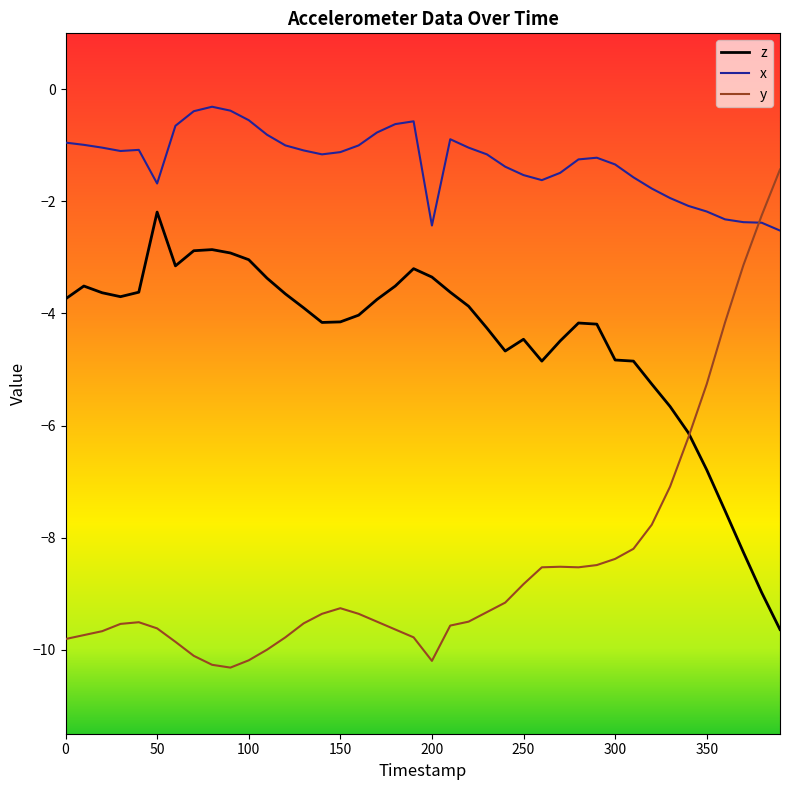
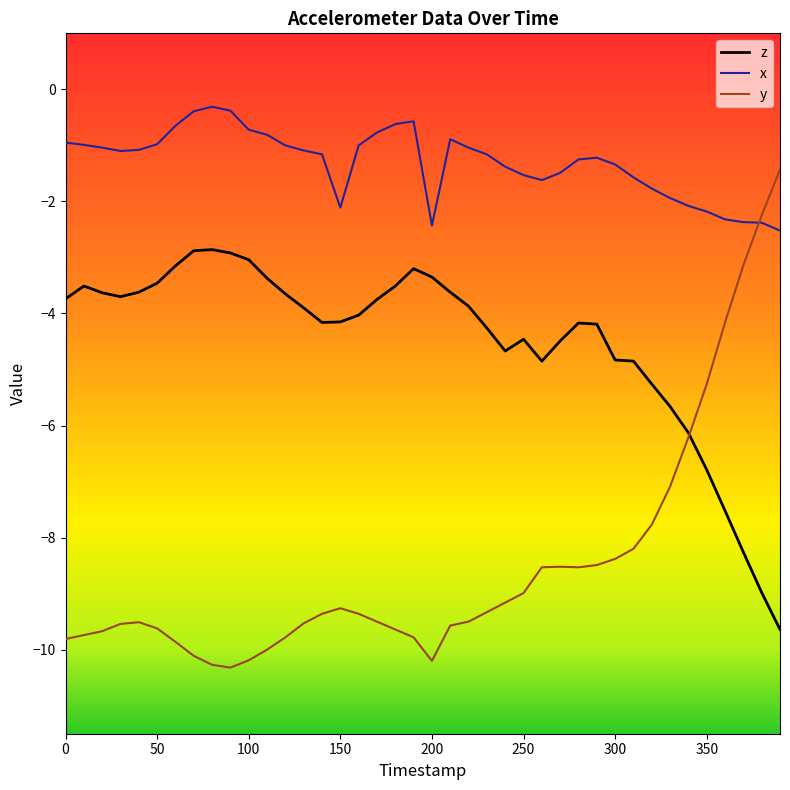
  {
    "z": {
      "0": -3.7,
-     "50": -2.2,
+     "50": -3.5,
      "100": -3.0,
      "150": -4.2,
      "200": -3.4,
      "250": -4.5,
      "300": -4.8,
      "350": -6.8
    },
    "x": {
      "0": -1.0,
-     "50": -1.7,
-     "100": -0.6,
-     "150": -1.1,
+     "50": -1.0,
+     "100": -0.7,
+     "150": -2.1,
      "200": -2.4,
      "250": -1.5,
      "300": -1.3,
      "350": -2.2
    },
    "y": {
      "0": -9.8,
      "50": -9.6,
      "100": -10.2,
      "150": -9.3,
      "200": -10.2,
-     "250": -8.8,
+     "250": -9.0,
      "300": -8.4,
      "350": -5.3
    }
  }
